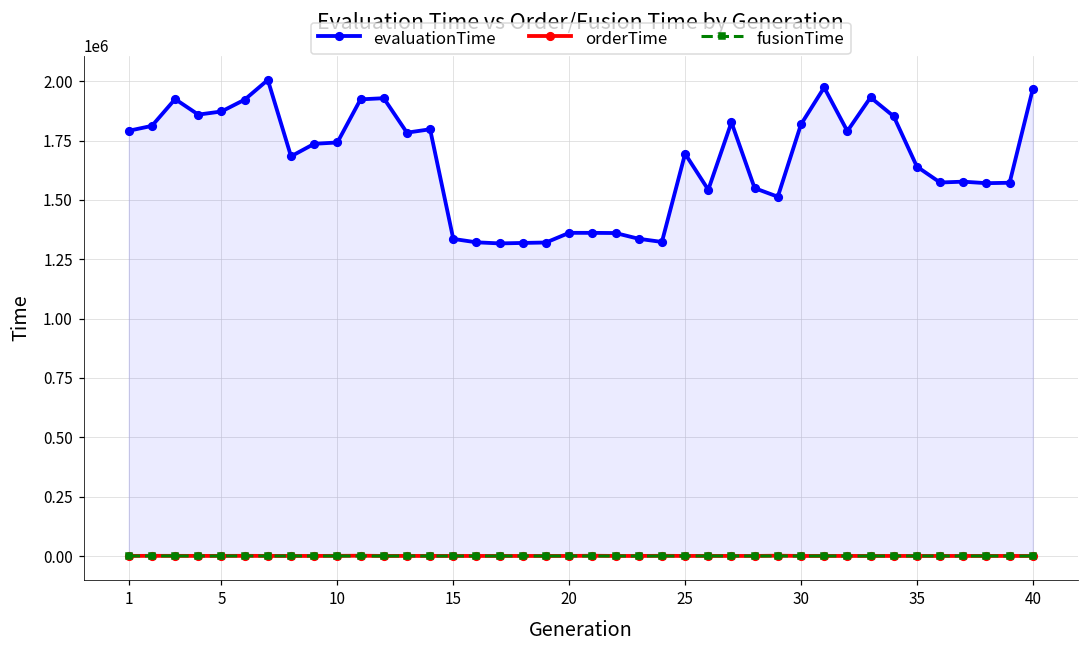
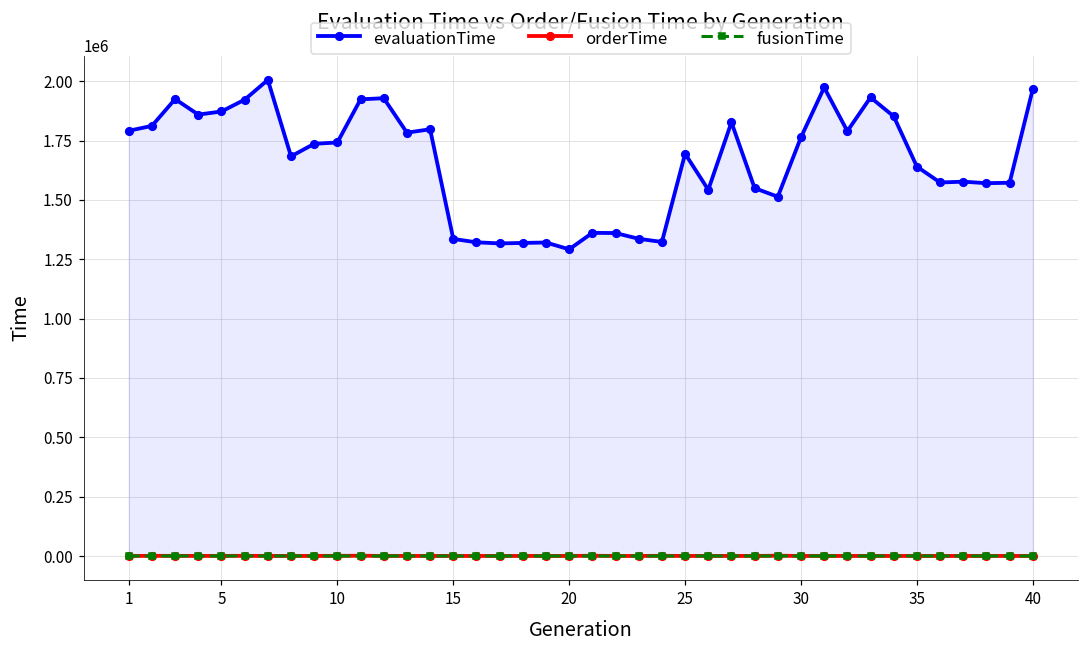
  {
    "evaluationTime": {
      "1": 1790000,
      "5": 1870000,
      "10": 1740000,
      "15": 1340000,
-     "20": 1360000,
+     "20": 1290000,
      "25": 1690000,
-     "30": 1820000,
+     "30": 1760000,
      "35": 1640000,
      "40": 1970000
    }
  }
